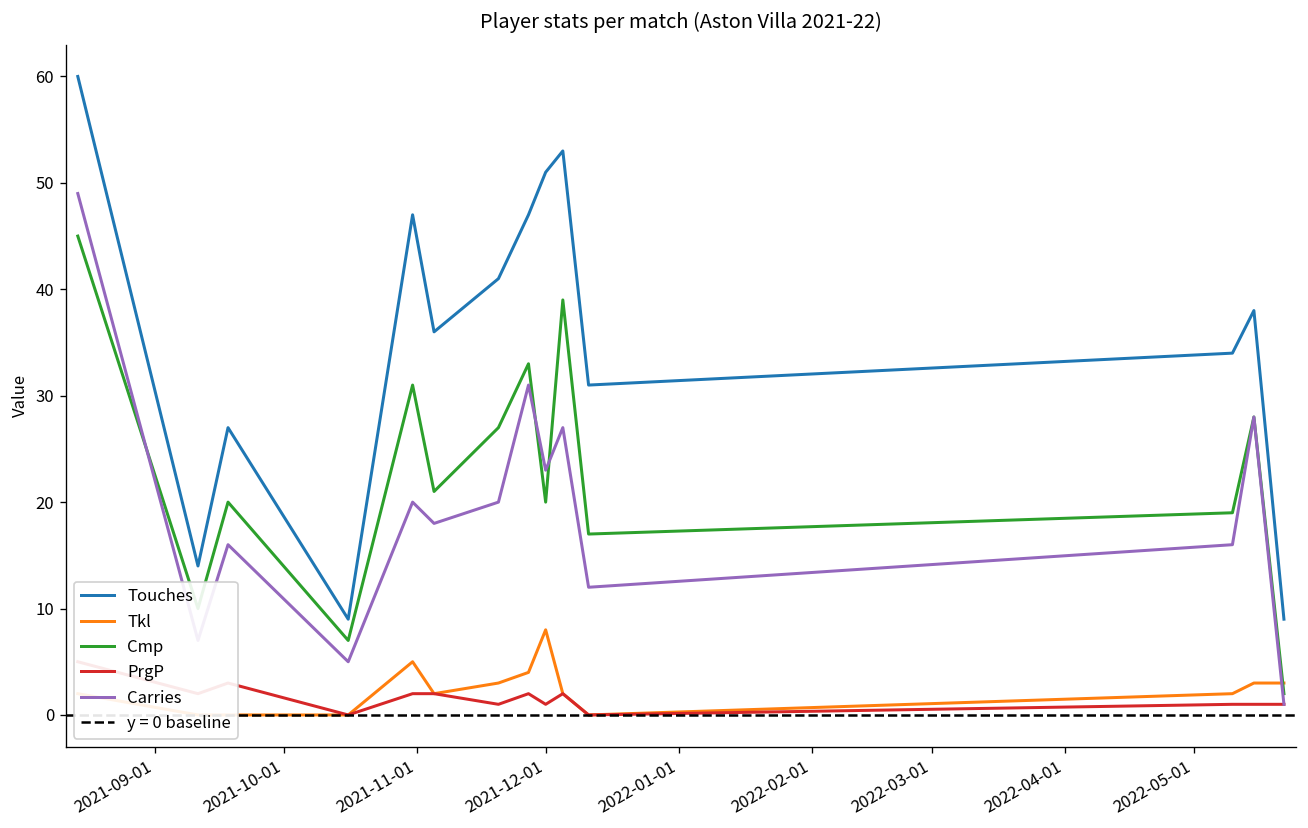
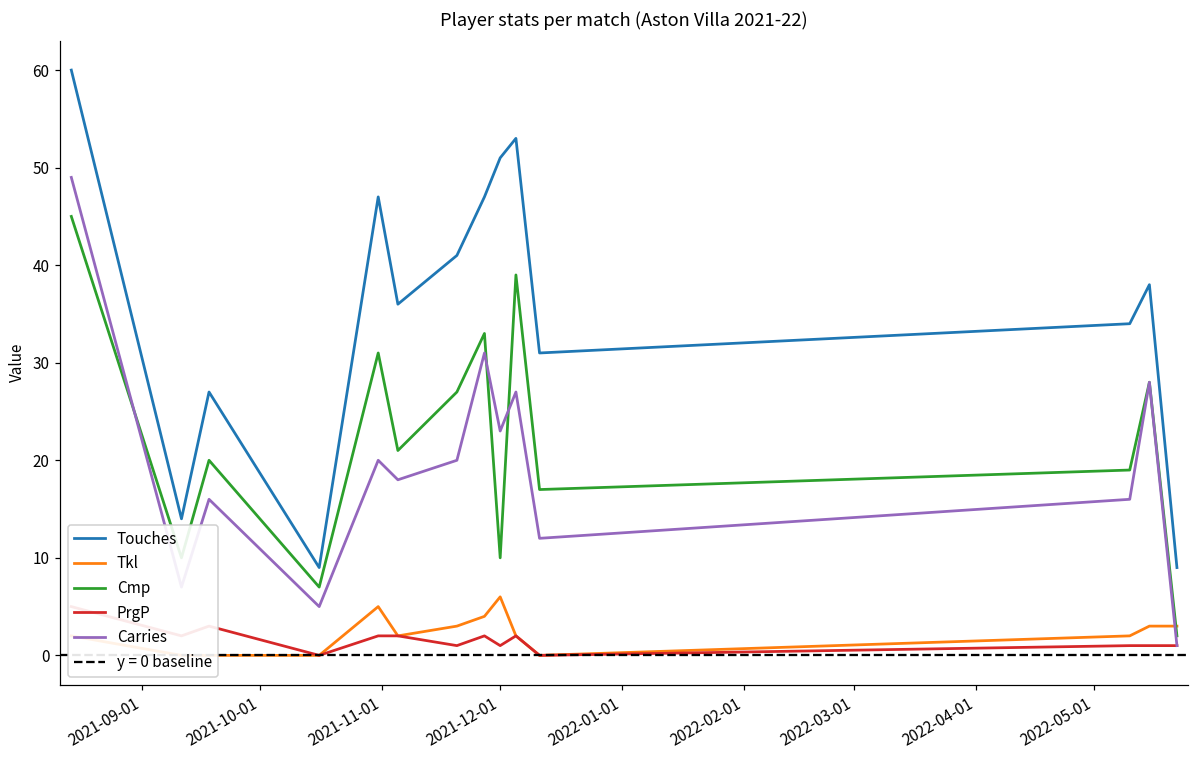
  {
    "Touches": {
      "2021-12-01": 51
    },
    "Tkl": {
-     "2021-12-01": 8
+     "2021-12-01": 6
    },
    "Cmp": {
-     "2021-12-01": 20
+     "2021-12-01": 10
    },
    "PrgP": {
      "2021-12-01": 1
    },
    "Carries": {
      "2021-12-01": 23
    }
  }
